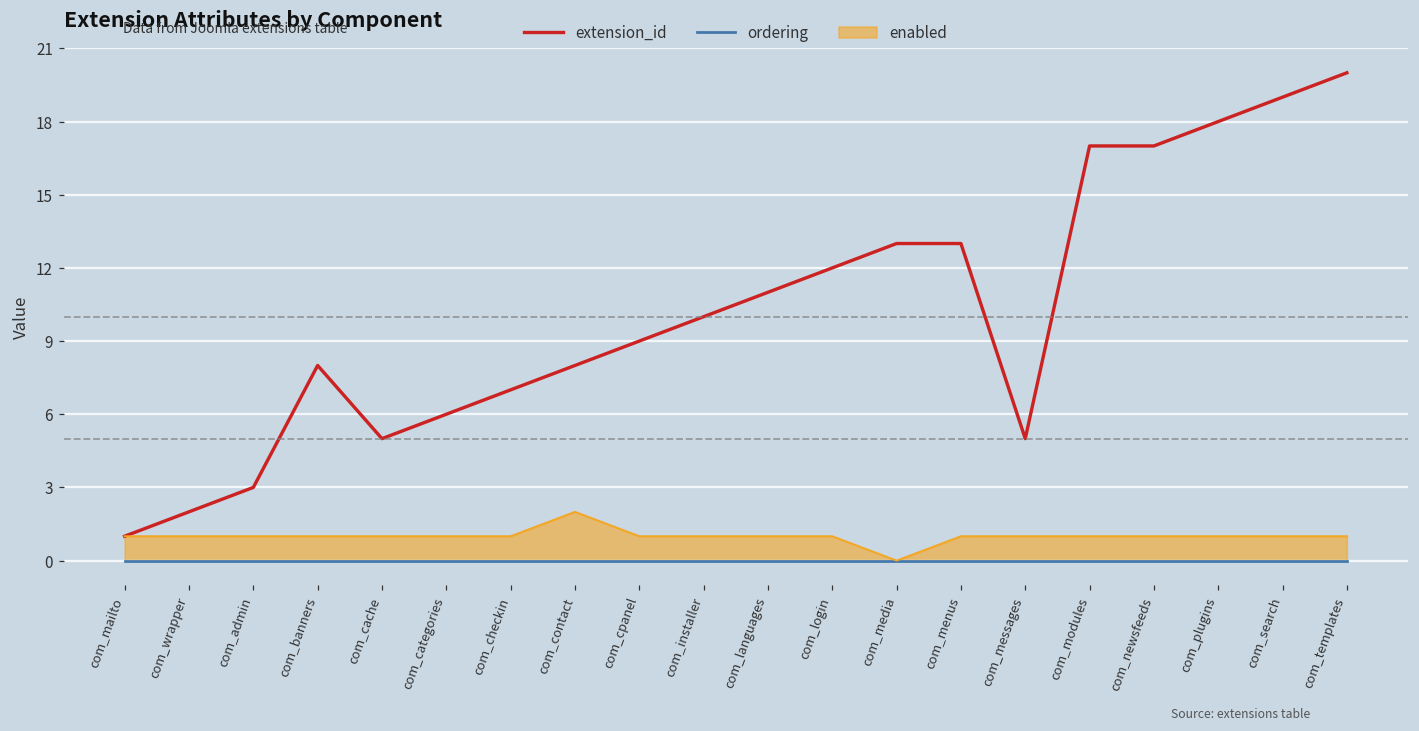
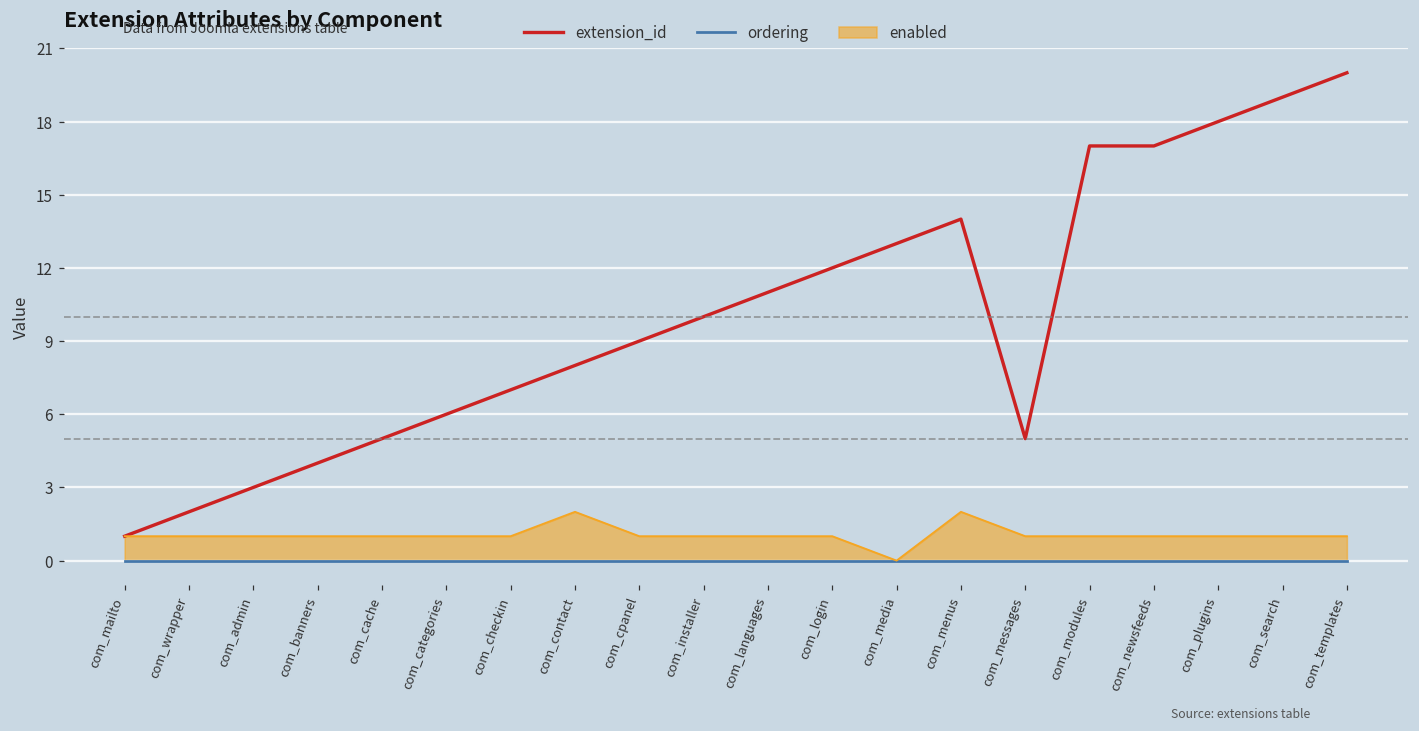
  {
    "extension_id": {
      "com_wrapper": 2,
      "com_admin": 3,
-     "com_banners": 8,
+     "com_banners": 4,
      "com_cache": 5,
      "com_categories": 6,
      "com_checkin": 7,
      "com_contact": 8,
      "com_cpanel": 9,
      "com_installer": 10,
      "com_languages": 11,
      "com_login": 12,
      "com_media": 13,
-     "com_menus": 13,
+     "com_menus": 14,
      "com_messages": 5,
      "com_modules": 17,
      "com_newsfeeds": 17,
      "com_plugins": 18,
      "com_search": 19,
      "com_templates": 20
    },
    "enabled": {
      "com_wrapper": 1,
      "com_admin": 1,
      "com_banners": 1,
      "com_cache": 1,
      "com_categories": 1,
      "com_checkin": 1,
      "com_contact": 2,
      "com_cpanel": 1,
      "com_installer": 1,
      "com_languages": 1,
      "com_login": 1,
-     "com_menus": 1,
+     "com_menus": 2,
      "com_messages": 1,
      "com_modules": 1,
      "com_newsfeeds": 1,
      "com_plugins": 1,
      "com_search": 1,
      "com_templates": 1
    },
    "ordering": {
      "com_mailto": 0,
      "com_wrapper": 0,
      "com_admin": 0,
      "com_banners": 0,
      "com_cache": 0,
      "com_categories": 0,
      "com_checkin": 0,
      "com_contact": 0,
      "com_cpanel": 0,
      "com_installer": 0,
      "com_languages": 0,
      "com_login": 0,
      "com_menus": 0,
      "com_messages": 0,
      "com_modules": 0,
      "com_newsfeeds": 0,
      "com_plugins": 0,
      "com_search": 0,
      "com_templates": 0
    }
  }
